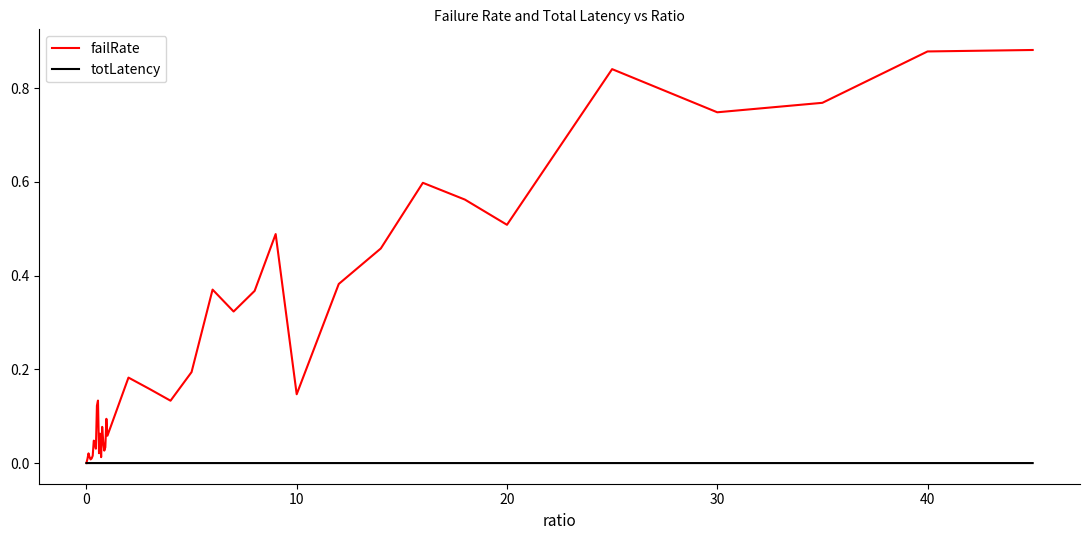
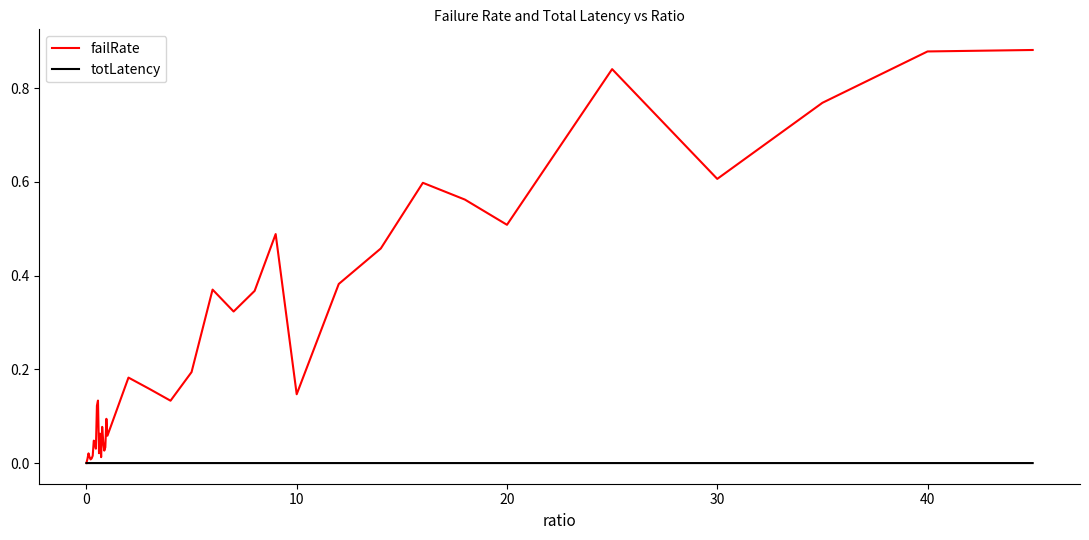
  {
    "failRate": {
      "10": 0.15,
      "20": 0.51,
-     "30": 0.75,
+     "30": 0.61,
      "40": 0.88
    },
    "totLatency": {
      "10": 0.00,
      "20": 0.00,
      "30": 0.00,
      "40": 0.00
    }
  }
